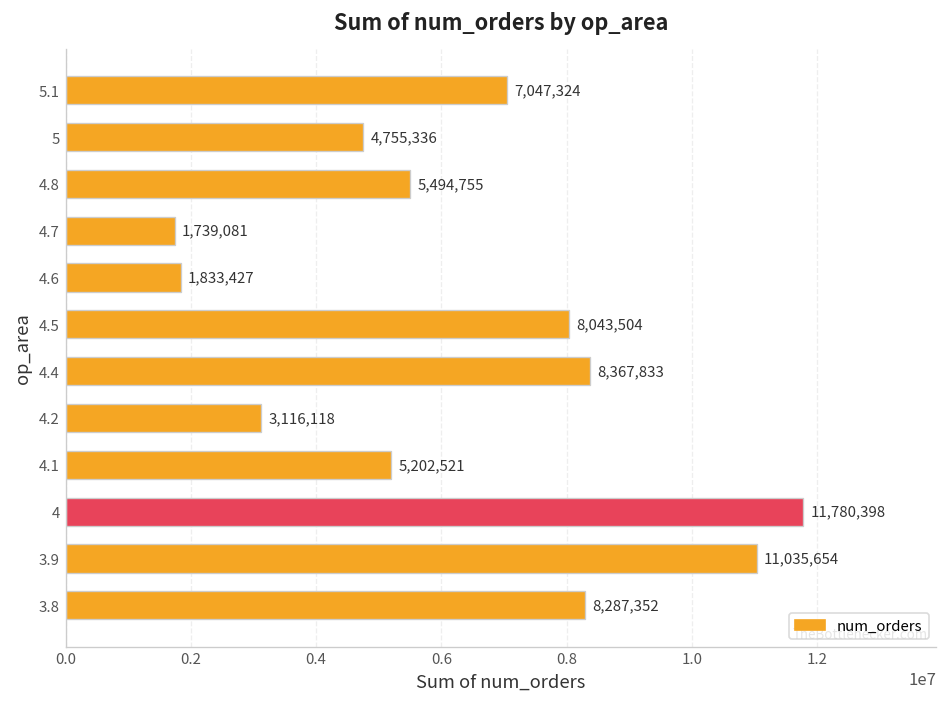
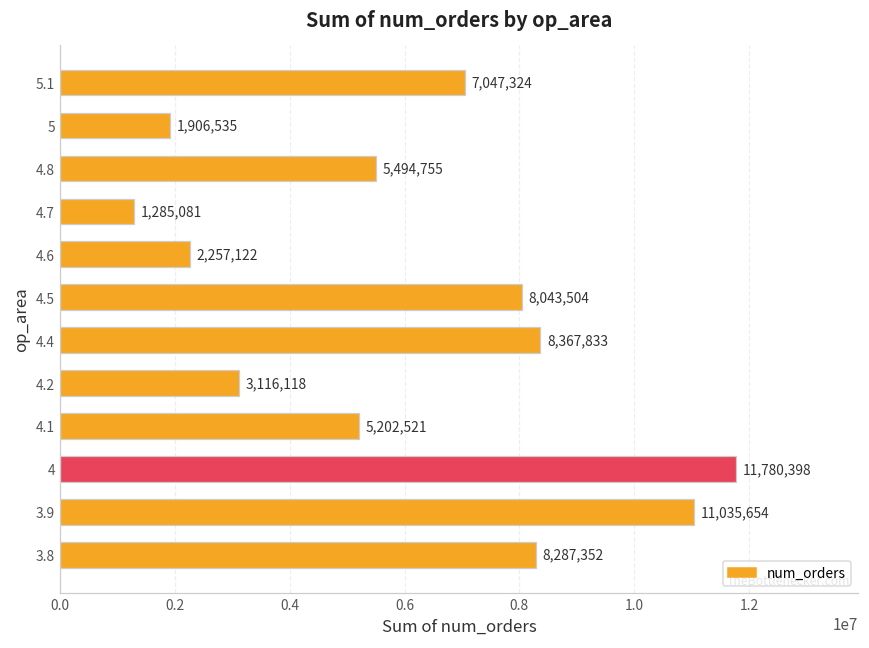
  {
    "5.1": "7,047,324",
-   "5": "4,755,336",
+   "5": "1,906,535",
    "4.8": "5,494,755",
-   "4.7": "1,739,081",
-   "4.6": "1,833,427",
+   "4.7": "1,285,081",
+   "4.6": "2,257,122",
    "4.5": "8,043,504",
    "4.4": "8,367,833",
    "4.2": "3,116,118",
    "4.1": "5,202,521",
    "4": "11,780,398",
    "3.9": "11,035,654",
    "3.8": "8,287,352"
  }
